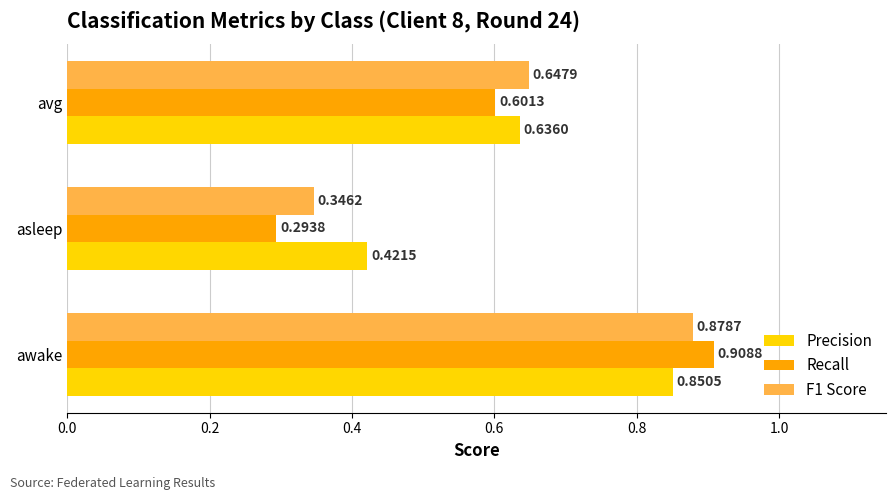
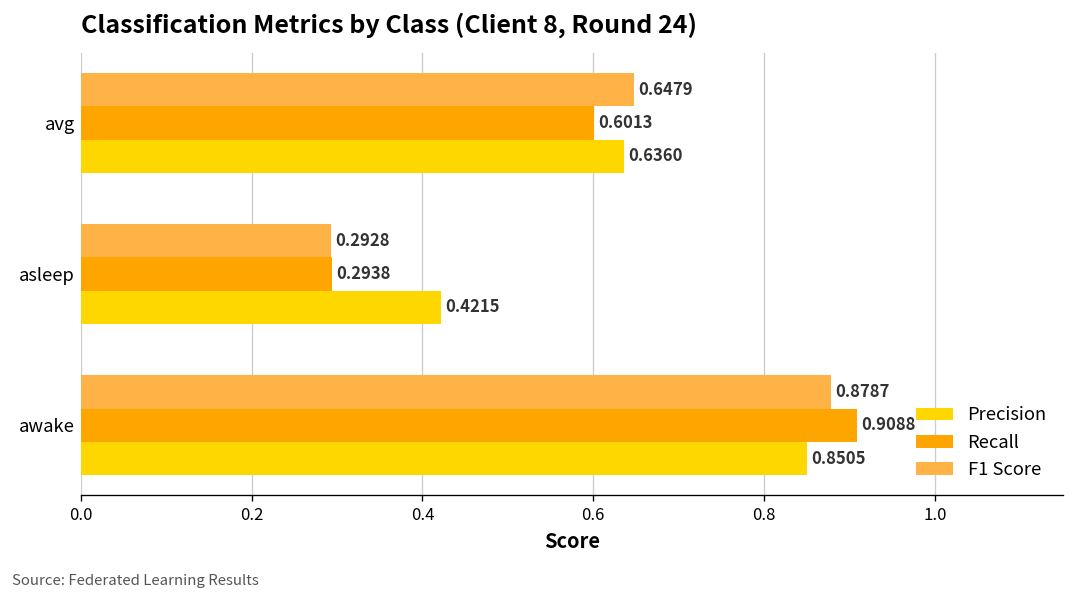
  {
    "F1 Score": {
      "avg": 0.6479,
-     "asleep": 0.3462,
+     "asleep": 0.2928,
      "awake": 0.8787
    }
  }
